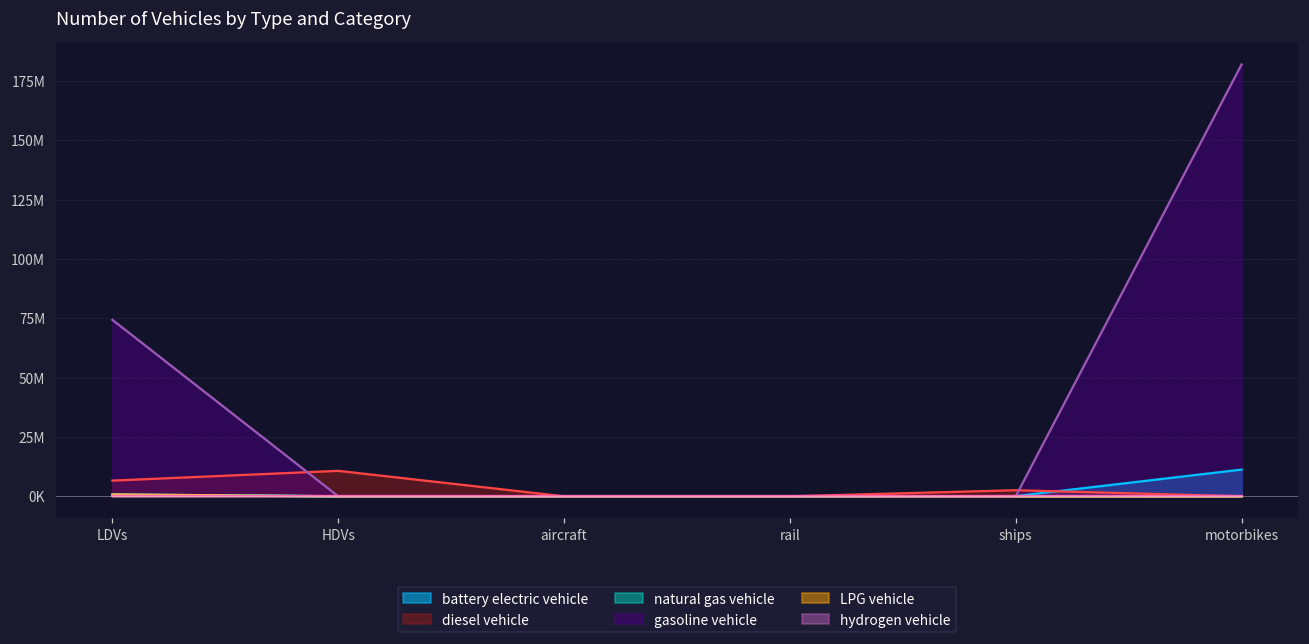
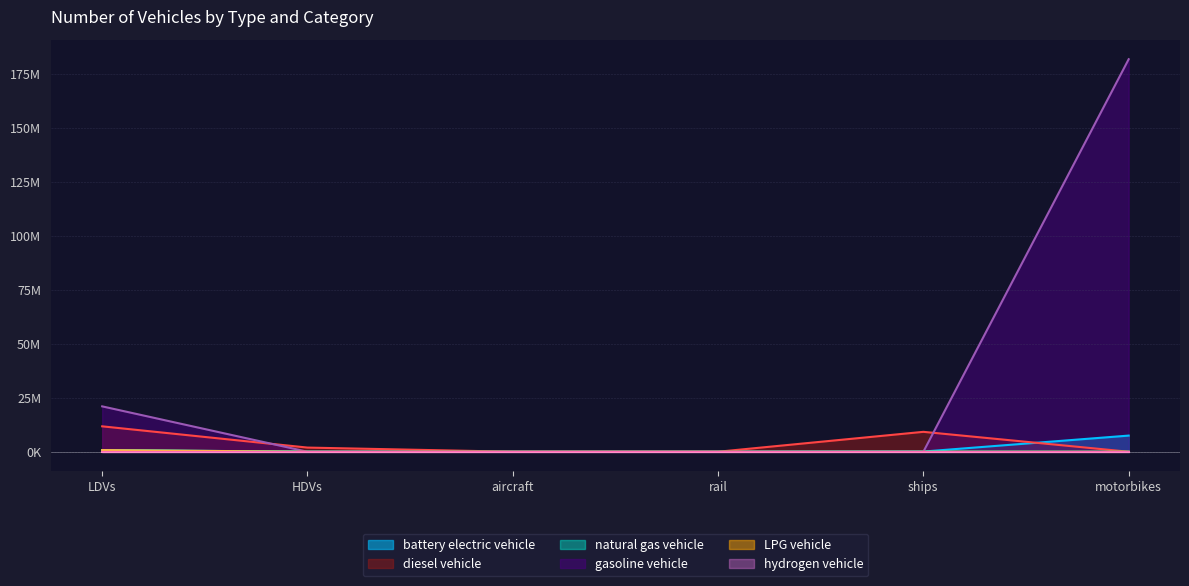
  {
    "battery electric vehicle": {
-     "motorbikes": 11000000
+     "motorbikes": 7000000
    },
    "diesel vehicle": {
-     "LDVs": 7000000,
-     "HDVs": 11000000,
-     "ships": 3000000
+     "LDVs": 12000000,
+     "HDVs": 2000000,
+     "ships": 9000000
    },
    "gasoline vehicle": {
-     "LDVs": 74000000,
+     "LDVs": 21000000,
      "motorbikes": 182000000
    }
  }
